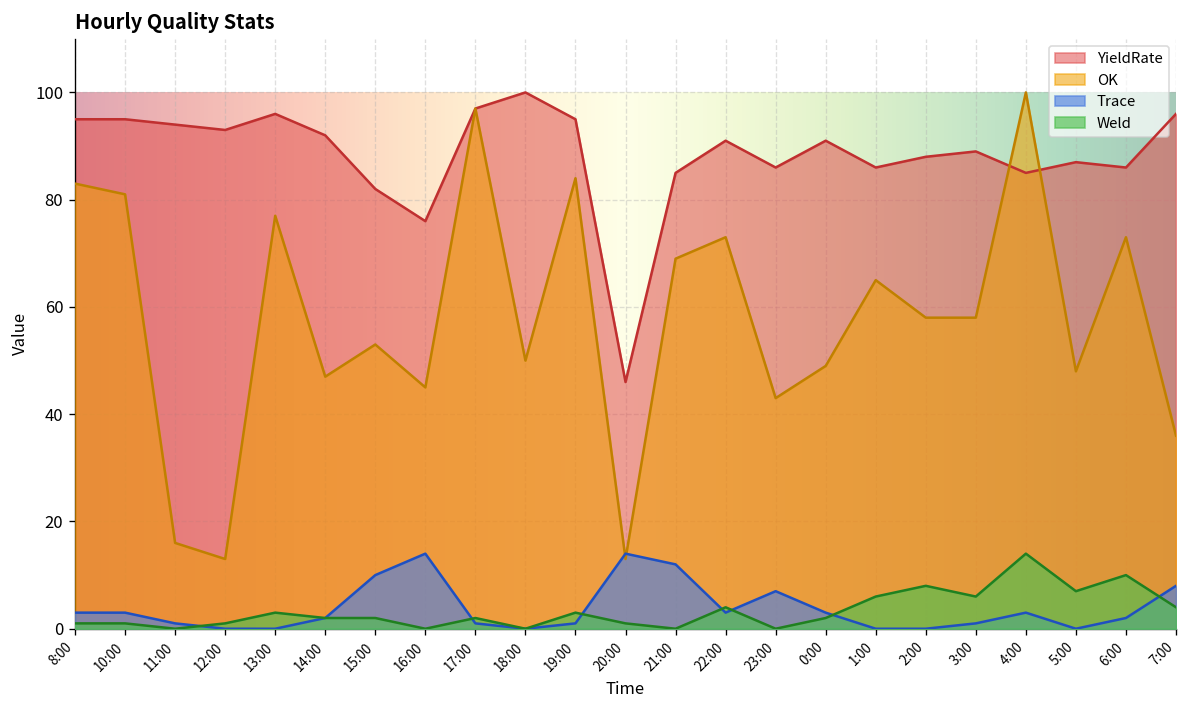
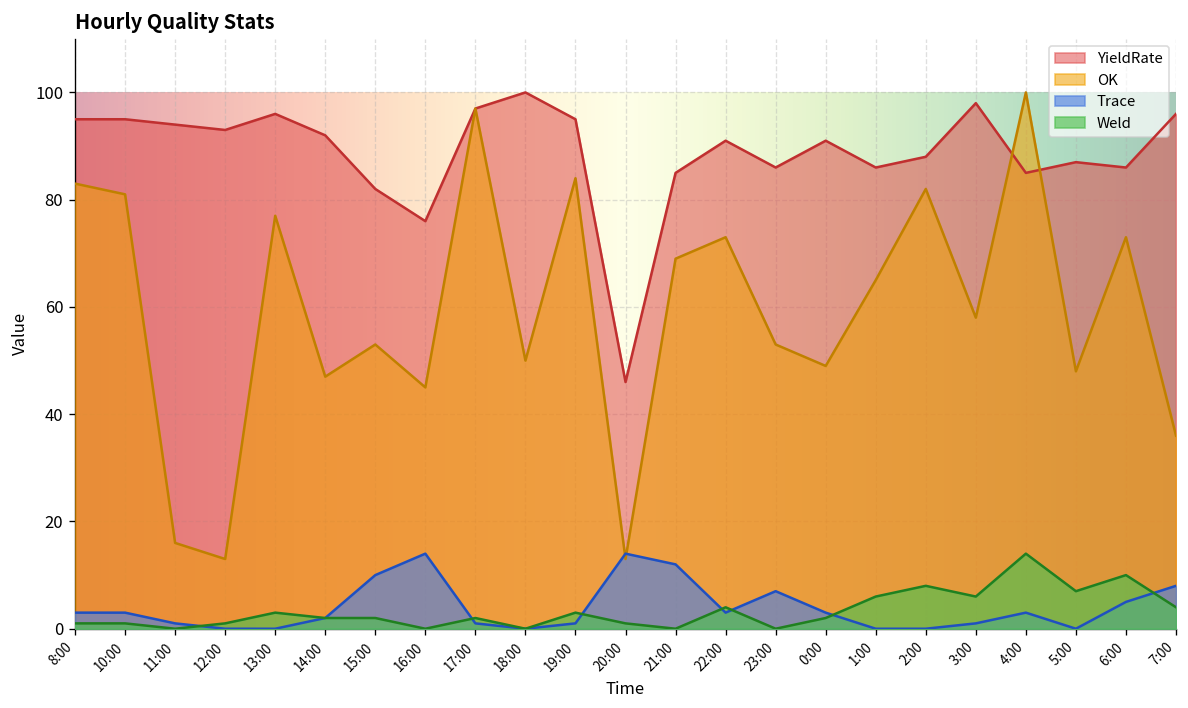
  {
    "YieldRate": {
      "8:00": 95,
      "10:00": 95,
      "11:00": 94,
      "12:00": 93,
      "13:00": 96,
      "14:00": 92,
      "15:00": 82,
      "16:00": 76,
      "18:00": 100,
      "19:00": 95,
      "20:00": 46,
      "21:00": 85,
      "22:00": 91,
      "23:00": 86,
      "0:00": 91,
      "1:00": 86,
      "2:00": 88,
-     "3:00": 89,
+     "3:00": 98,
      "4:00": 85,
      "5:00": 87,
      "6:00": 86,
      "7:00": 96
    },
    "OK": {
      "8:00": 83,
      "10:00": 81,
      "11:00": 16,
      "12:00": 13,
      "13:00": 77,
      "14:00": 47,
      "15:00": 53,
      "16:00": 45,
      "18:00": 50,
      "19:00": 84,
      "20:00": 13,
      "21:00": 69,
      "22:00": 73,
-     "23:00": 43,
+     "23:00": 53,
      "0:00": 49,
      "1:00": 65,
-     "2:00": 58,
+     "2:00": 82,
      "3:00": 58,
      "4:00": 100,
      "5:00": 48,
      "6:00": 73,
      "7:00": 36
    },
    "Trace": {
      "8:00": 3,
      "10:00": 3,
      "11:00": 1,
      "12:00": 0,
      "13:00": 0,
      "15:00": 10,
      "16:00": 14,
      "17:00": 1,
      "19:00": 1,
      "20:00": 14,
      "21:00": 12,
      "22:00": 3,
      "23:00": 7,
      "0:00": 3,
      "1:00": 0,
      "2:00": 0,
      "3:00": 1,
      "4:00": 3,
      "5:00": 0,
-     "6:00": 2,
+     "6:00": 5,
      "7:00": 8
    },
    "Weld": {
      "8:00": 1,
      "10:00": 1,
      "11:00": 0,
      "12:00": 1,
      "13:00": 3,
      "15:00": 2,
      "16:00": 0,
      "17:00": 2,
      "19:00": 3,
      "20:00": 1,
      "21:00": 0,
      "22:00": 4,
      "23:00": 0,
      "0:00": 2,
      "1:00": 6,
      "2:00": 8,
      "3:00": 6,
      "4:00": 14,
      "5:00": 7,
      "6:00": 10,
      "7:00": 4
    }
  }
